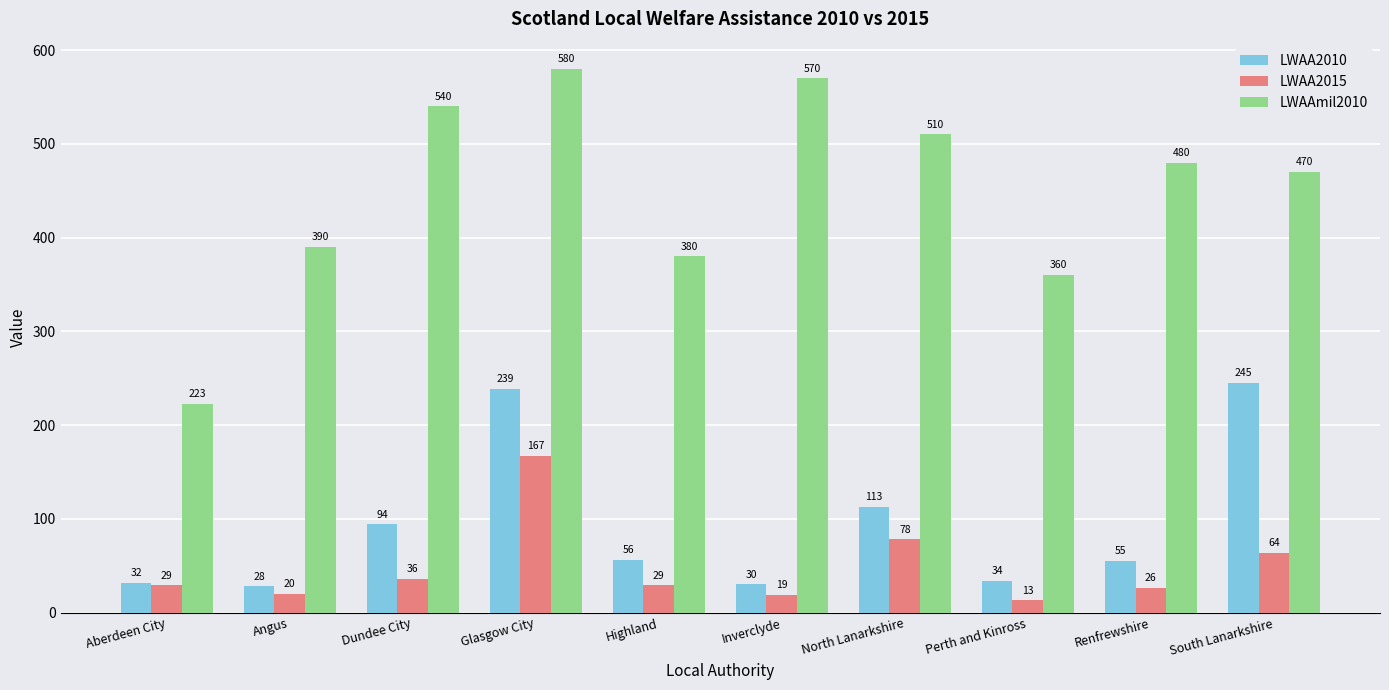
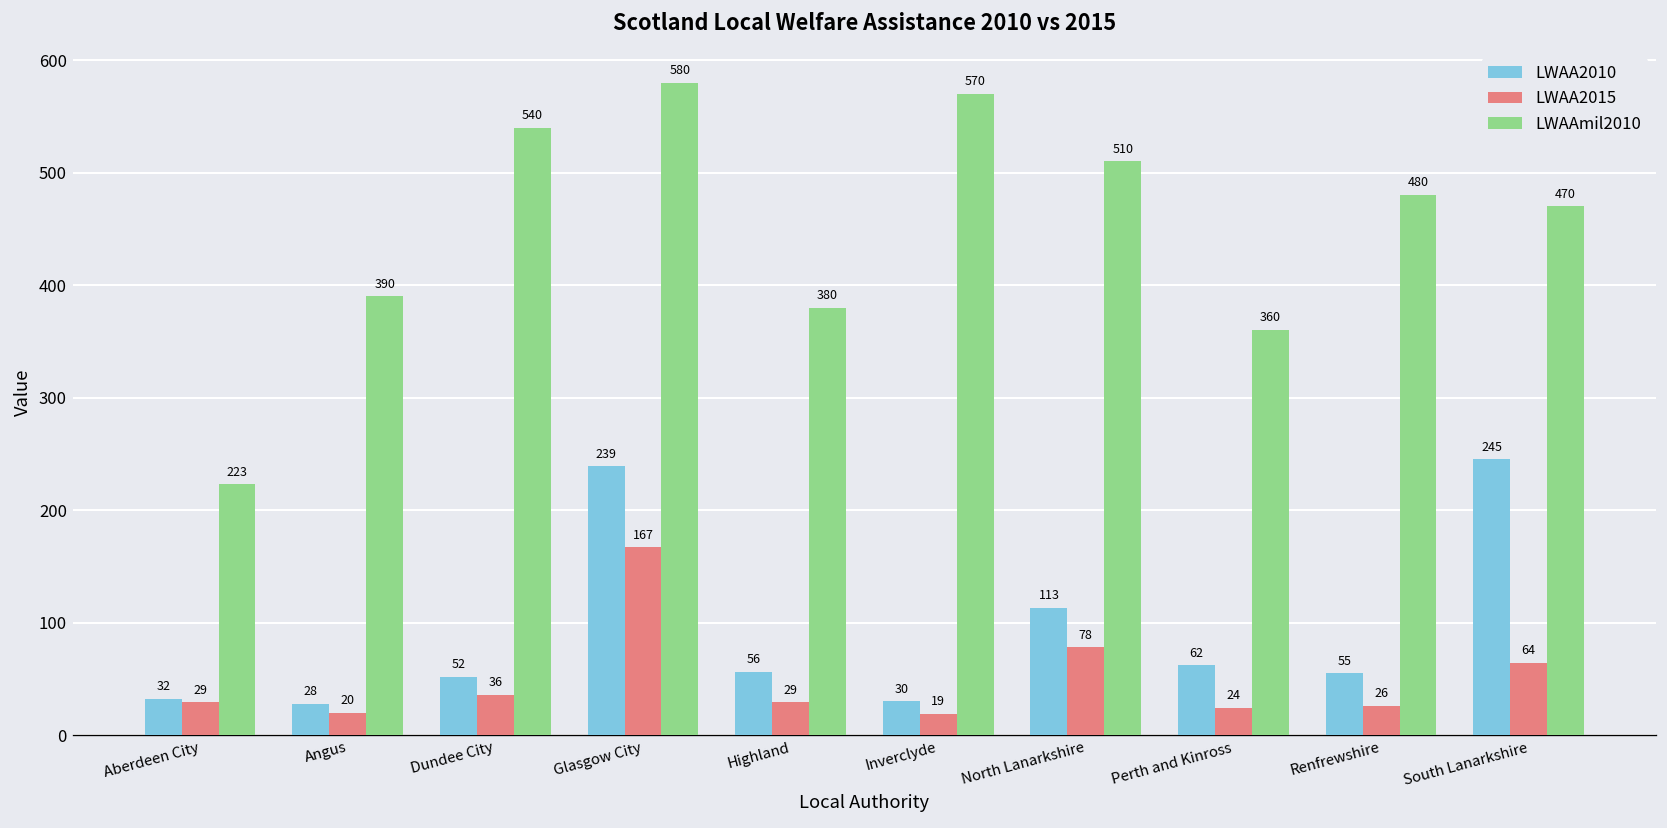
  {
    "LWAA2010": {
      "Aberdeen City": 32,
      "Angus": 28,
-     "Dundee City": 94,
+     "Dundee City": 52,
      "Glasgow City": 239,
      "Highland": 56,
      "Inverclyde": 30,
      "North Lanarkshire": 113,
-     "Perth and Kinross": 34,
+     "Perth and Kinross": 62,
      "Renfrewshire": 55,
      "South Lanarkshire": 245
    },
    "LWAA2015": {
      "Aberdeen City": 29,
      "Angus": 20,
      "Dundee City": 36,
      "Glasgow City": 167,
      "Highland": 29,
      "Inverclyde": 19,
      "North Lanarkshire": 78,
-     "Perth and Kinross": 13,
+     "Perth and Kinross": 24,
      "Renfrewshire": 26,
      "South Lanarkshire": 64
    },
    "LWAAmil2010": {
      "Aberdeen City": 223,
      "Angus": 390,
      "Dundee City": 540,
      "Glasgow City": 580,
      "Highland": 380,
      "Inverclyde": 570,
      "North Lanarkshire": 510,
      "Perth and Kinross": 360,
      "Renfrewshire": 480,
      "South Lanarkshire": 470
    }
  }
